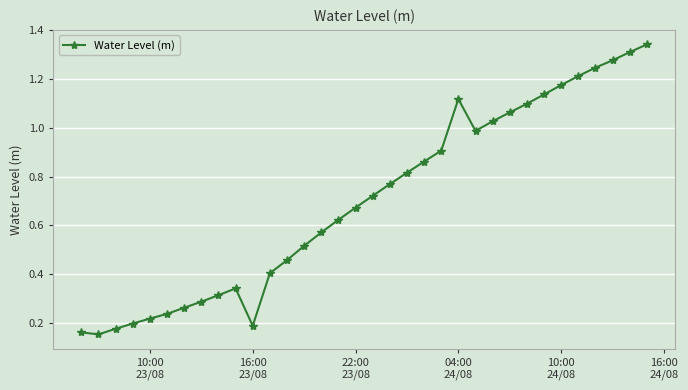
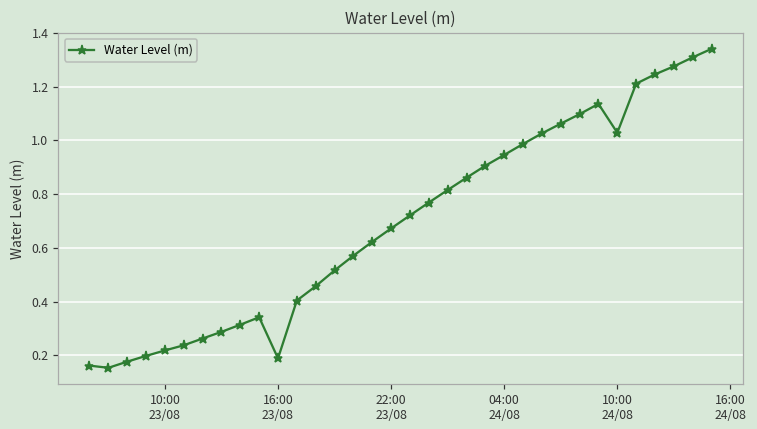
  {
    "10:00 23/08": 0.22,
    "16:00 23/08": 0.19,
    "22:00 23/08": 0.67,
-   "04:00 24/08": 1.12,
-   "10:00 24/08": 1.17
+   "04:00 24/08": 0.95,
+   "10:00 24/08": 1.03
  }
